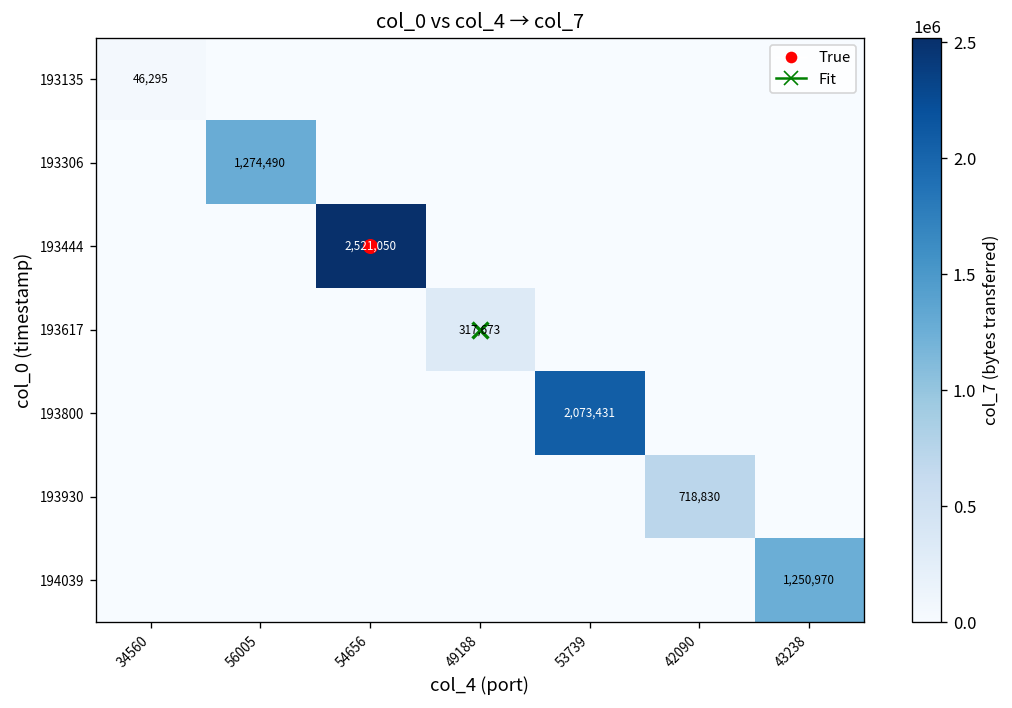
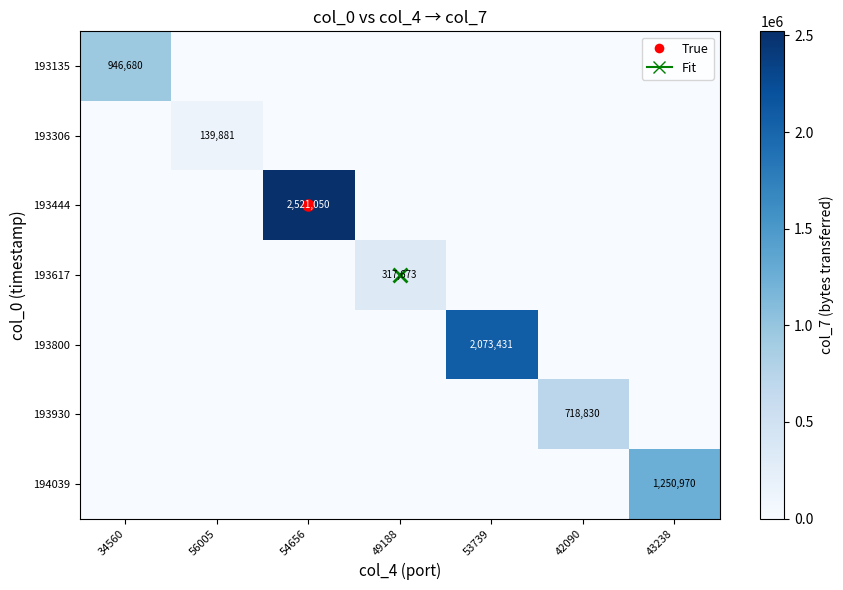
  {
    "193135": {
-     "34560": "46,295"
+     "34560": "946,680"
    },
    "193306": {
-     "56005": "1,274,490"
+     "56005": "139,881"
    },
    "193800": {
      "53739": "2,073,431"
    },
    "193930": {
      "42090": "718,830"
    },
    "194039": {
      "43238": "1,250,970"
    }
  }
